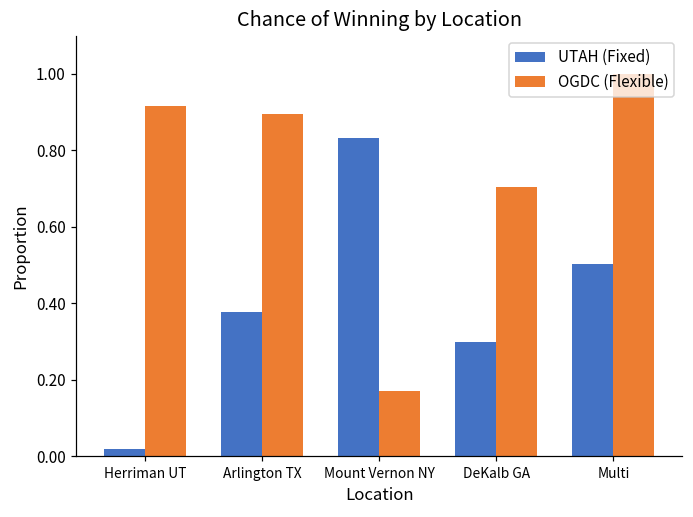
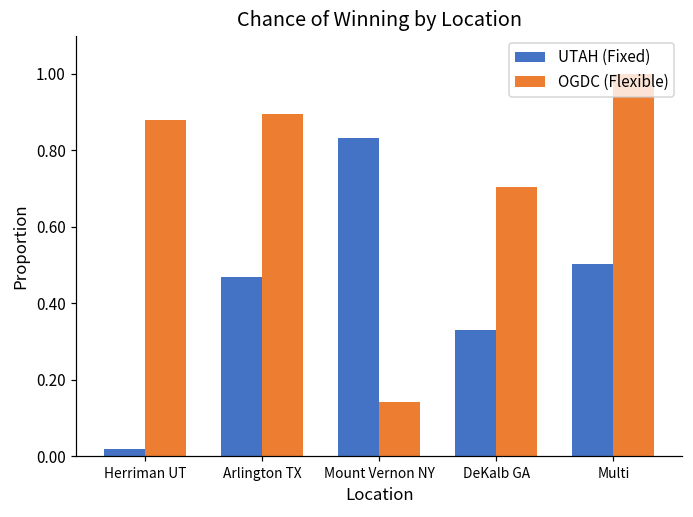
  {
    "UTAH (Fixed)": {
      "Herriman UT": 0.02,
-     "Arlington TX": 0.38,
+     "Arlington TX": 0.47,
      "Mount Vernon NY": 0.83,
-     "DeKalb GA": 0.30,
+     "DeKalb GA": 0.33,
      "Multi": 0.50
    },
    "OGDC (Flexible)": {
-     "Herriman UT": 0.92,
+     "Herriman UT": 0.88,
      "Arlington TX": 0.89,
-     "Mount Vernon NY": 0.17,
+     "Mount Vernon NY": 0.14,
      "DeKalb GA": 0.70
    }
  }
